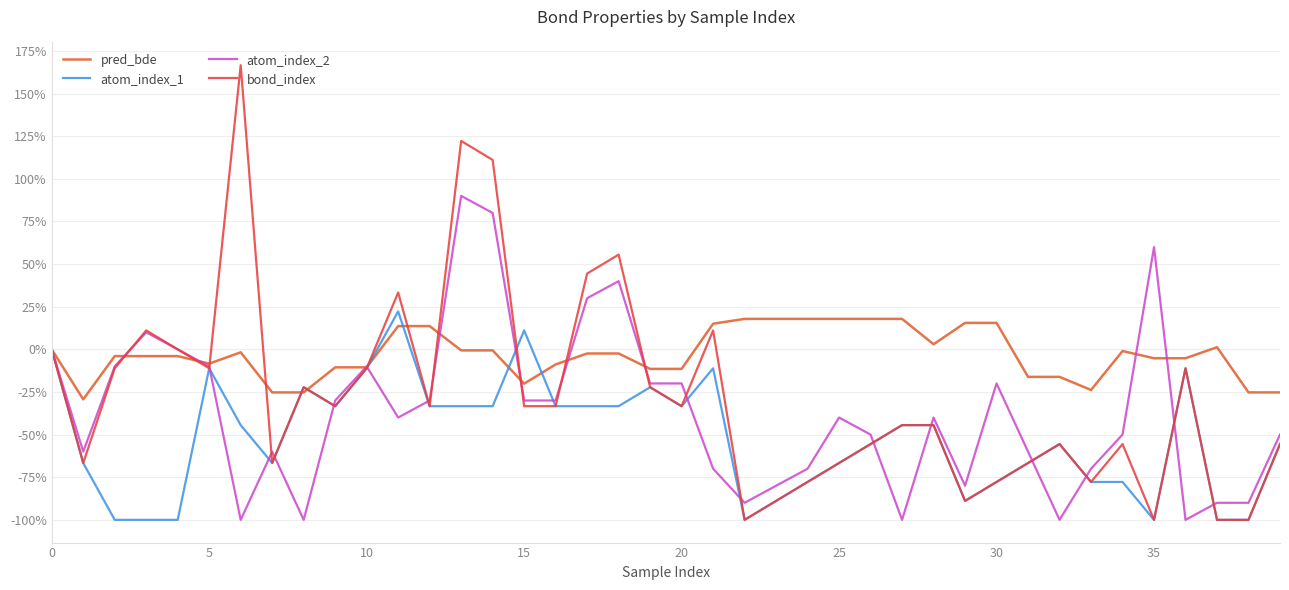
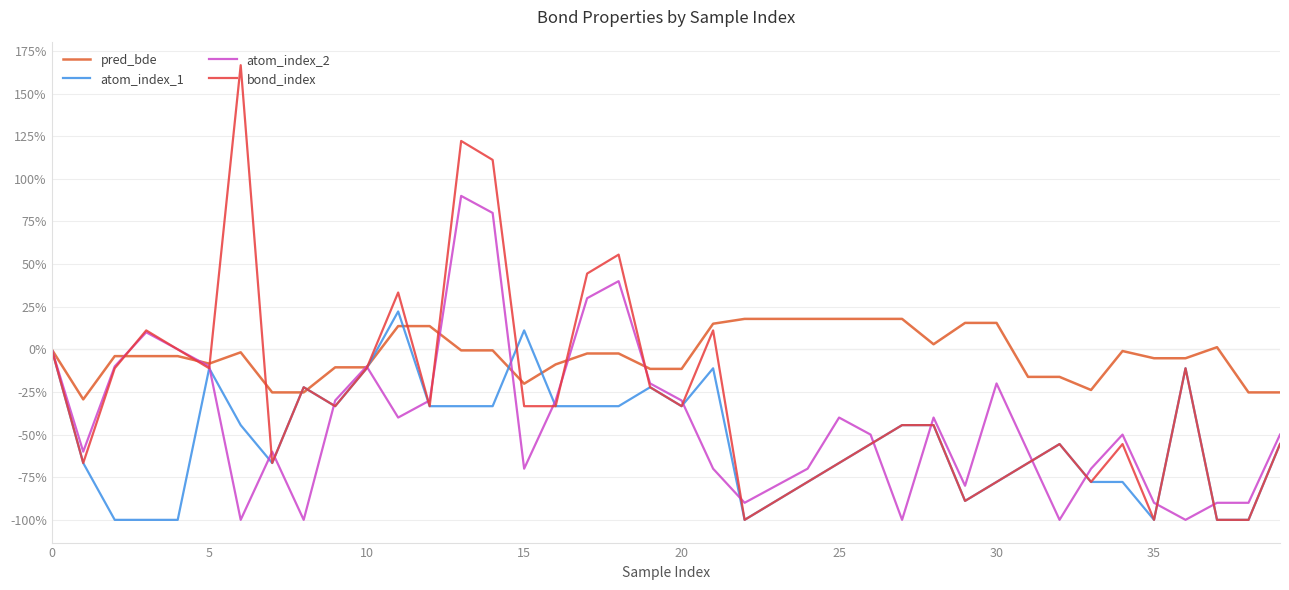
  {
    "atom_index_1": {
      "15": "11%"
    },
    "atom_index_2": {
-     "15": "-30%",
-     "20": "-20%",
+     "15": "-70%",
+     "20": "-30%",
      "25": "-40%",
      "30": "-20%",
-     "35": "60%"
+     "35": "-90%"
    }
  }
